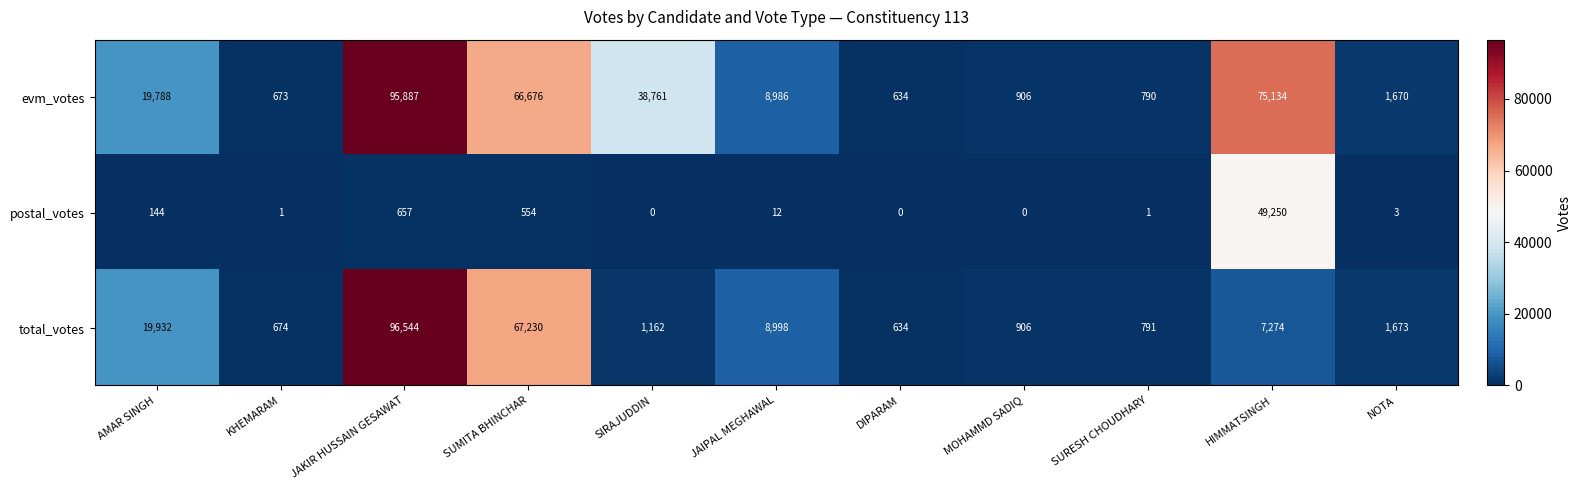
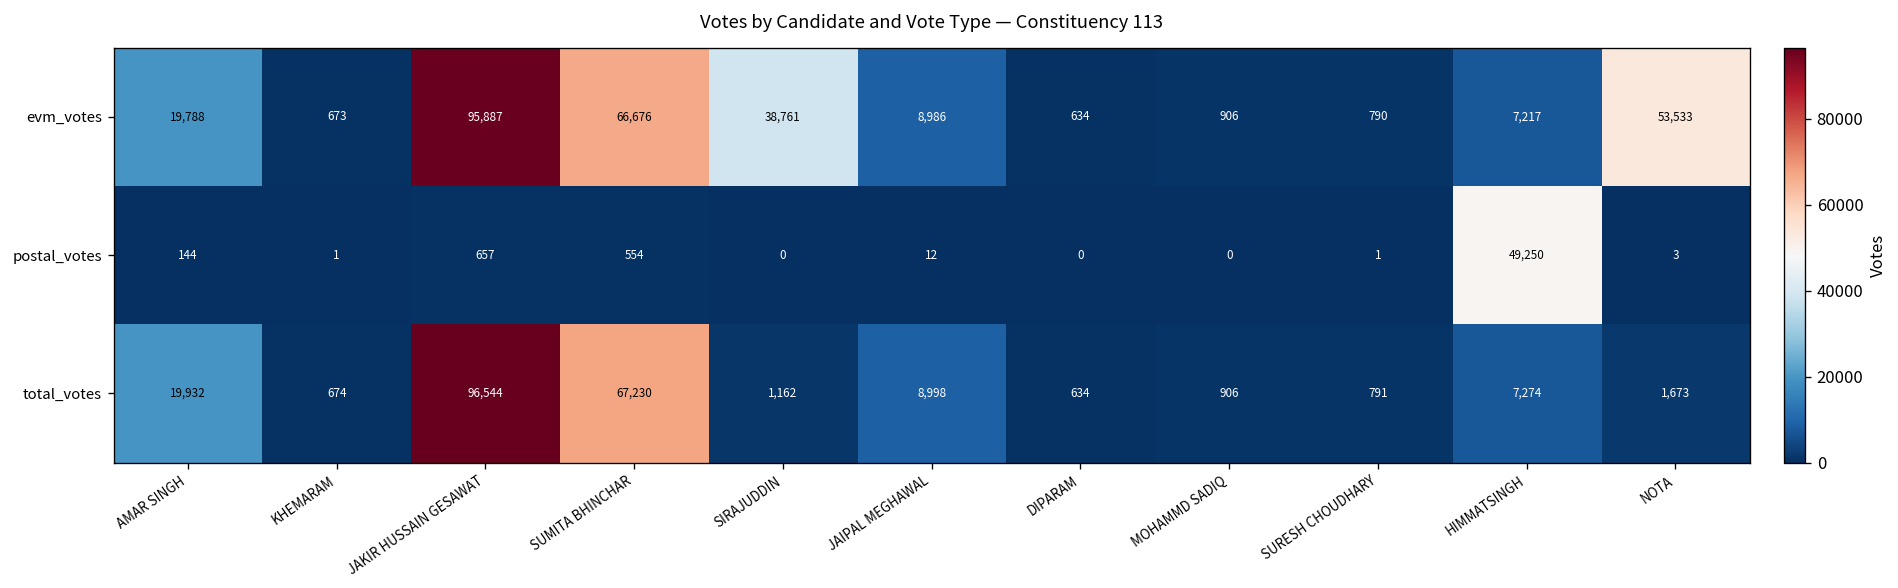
  {
    "evm_votes": {
      "AMAR SINGH": "19,788",
      "KHEMARAM": "673",
      "JAKIR HUSSAIN GESAWAT": "95,887",
      "SUMITA BHINCHAR": "66,676",
      "SIRAJUDDIN": "38,761",
      "JAIPAL MEGHAWAL": "8,986",
      "DIPARAM": "634",
      "MOHAMMD SADIQ": "906",
      "SURESH CHOUDHARY": "790",
-     "HIMMATSINGH": "75,134",
-     "NOTA": "1,670"
+     "HIMMATSINGH": "7,217",
+     "NOTA": "53,533"
    },
    "postal_votes": {
      "AMAR SINGH": "144",
      "KHEMARAM": "1",
      "JAKIR HUSSAIN GESAWAT": "657",
      "SUMITA BHINCHAR": "554",
      "SIRAJUDDIN": "0",
      "JAIPAL MEGHAWAL": "12",
      "DIPARAM": "0",
      "MOHAMMD SADIQ": "0",
      "SURESH CHOUDHARY": "1",
      "HIMMATSINGH": "49,250",
      "NOTA": "3"
    },
    "total_votes": {
      "AMAR SINGH": "19,932",
      "KHEMARAM": "674",
      "JAKIR HUSSAIN GESAWAT": "96,544",
      "SUMITA BHINCHAR": "67,230",
      "SIRAJUDDIN": "1,162",
      "JAIPAL MEGHAWAL": "8,998",
      "DIPARAM": "634",
      "MOHAMMD SADIQ": "906",
      "SURESH CHOUDHARY": "791",
      "HIMMATSINGH": "7,274",
      "NOTA": "1,673"
    }
  }
